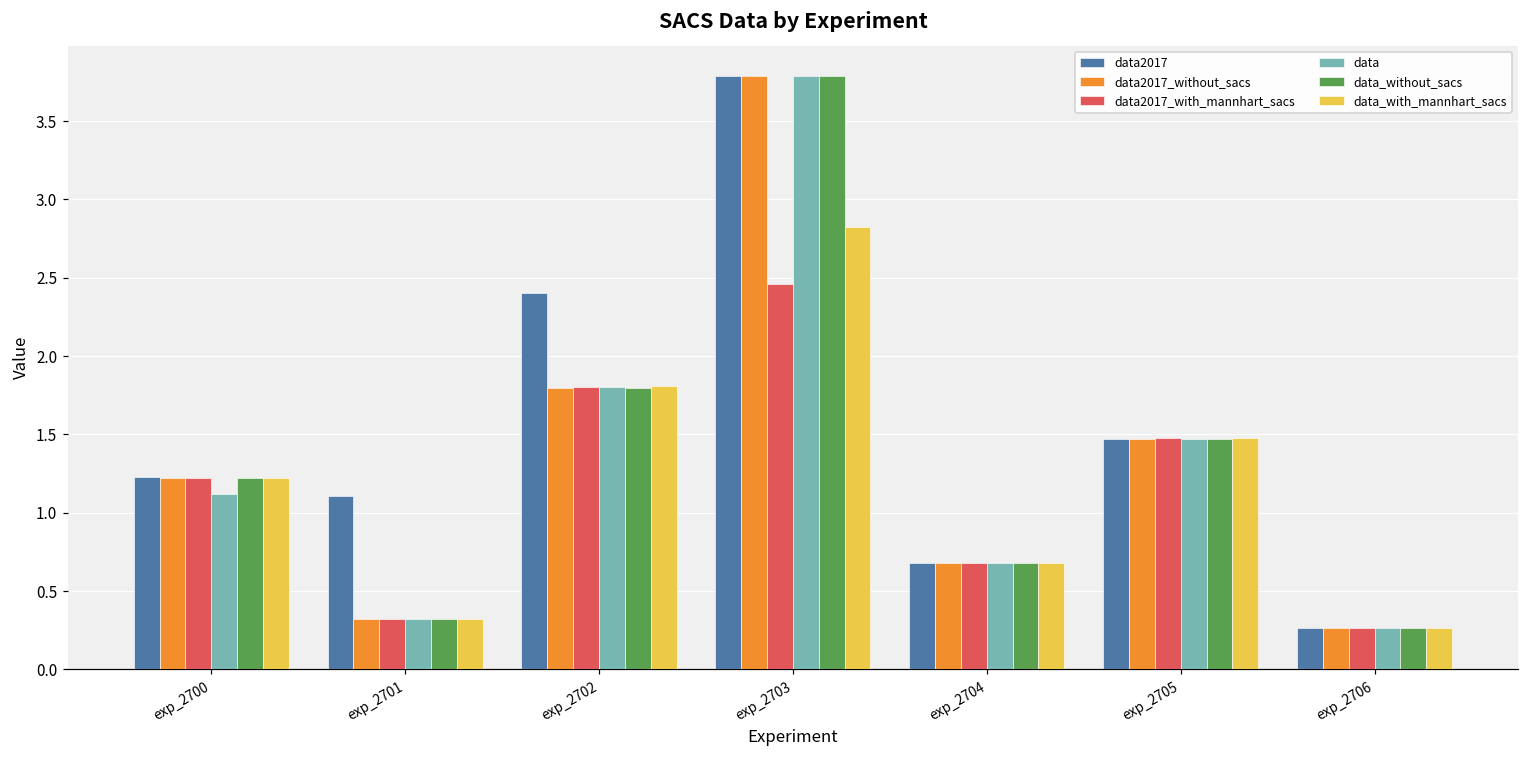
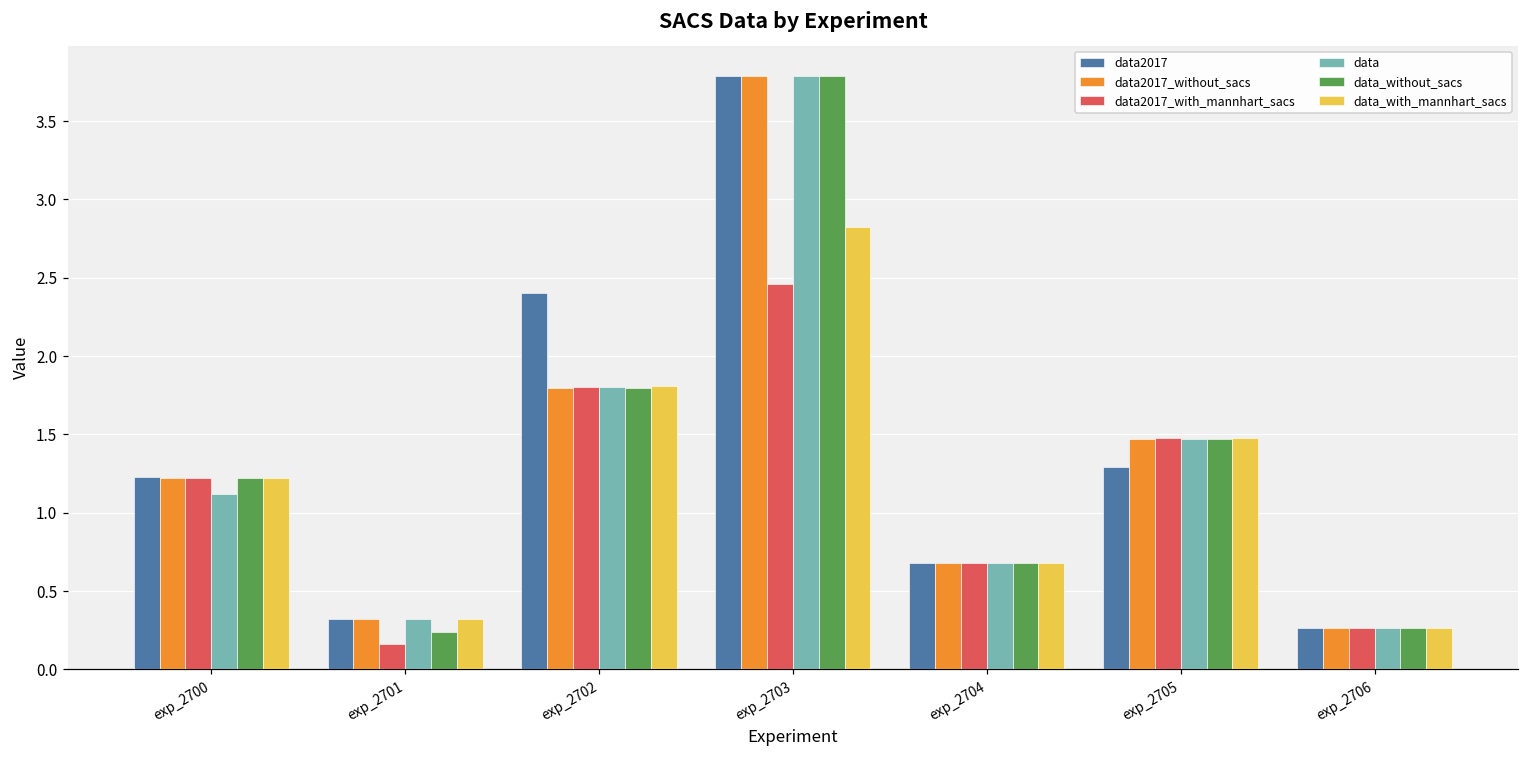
  {
    "data2017": {
      "exp_2700": 1.23,
-     "exp_2701": 1.11,
+     "exp_2701": 0.32,
      "exp_2702": 2.40,
      "exp_2703": 3.79,
      "exp_2704": 0.68,
-     "exp_2705": 1.47,
+     "exp_2705": 1.29,
      "exp_2706": 0.26
    },
    "data2017_without_sacs": {
      "exp_2700": 1.22,
      "exp_2701": 0.32,
      "exp_2702": 1.80,
      "exp_2703": 3.79,
      "exp_2704": 0.68,
      "exp_2705": 1.47,
      "exp_2706": 0.26
    },
    "data2017_with_mannhart_sacs": {
      "exp_2700": 1.22,
-     "exp_2701": 0.32,
+     "exp_2701": 0.16,
      "exp_2702": 1.80,
      "exp_2703": 2.46,
      "exp_2704": 0.68,
      "exp_2705": 1.47,
      "exp_2706": 0.26
    },
    "data": {
      "exp_2700": 1.12,
      "exp_2701": 0.32,
      "exp_2702": 1.80,
      "exp_2703": 3.79,
      "exp_2704": 0.68,
      "exp_2705": 1.47,
      "exp_2706": 0.26
    },
    "data_without_sacs": {
      "exp_2700": 1.22,
-     "exp_2701": 0.32,
+     "exp_2701": 0.24,
      "exp_2702": 1.79,
      "exp_2703": 3.79,
      "exp_2704": 0.68,
      "exp_2705": 1.47,
      "exp_2706": 0.26
    },
    "data_with_mannhart_sacs": {
      "exp_2700": 1.22,
      "exp_2701": 0.32,
      "exp_2702": 1.81,
      "exp_2703": 2.82,
      "exp_2704": 0.68,
      "exp_2705": 1.48,
      "exp_2706": 0.26
    }
  }
